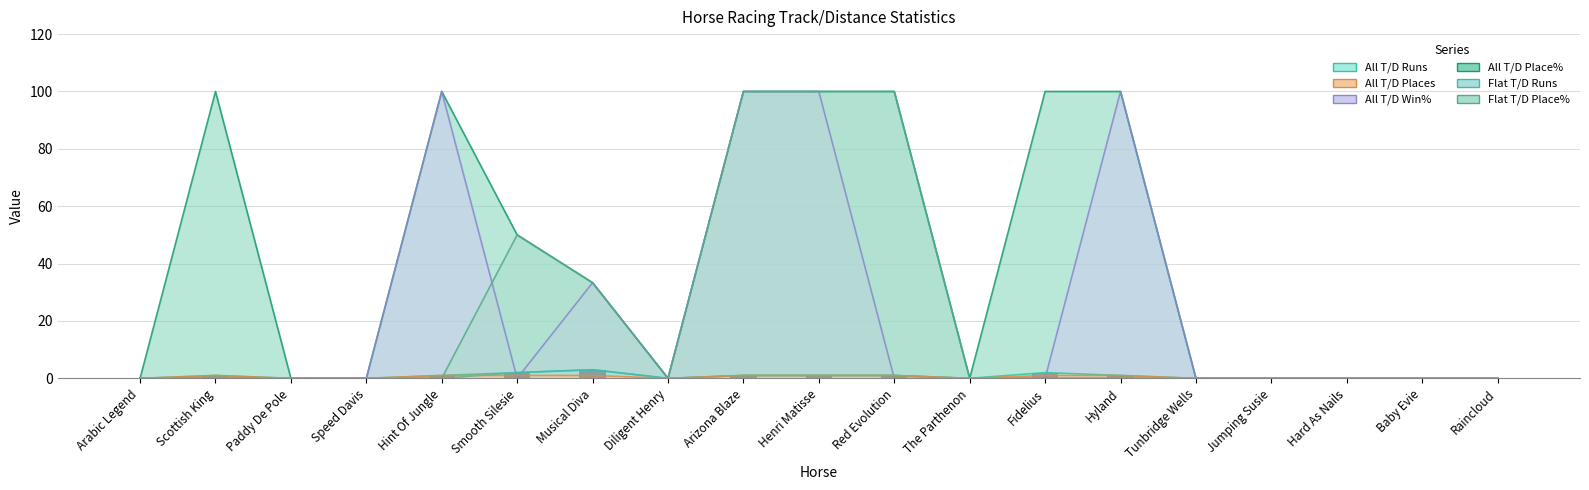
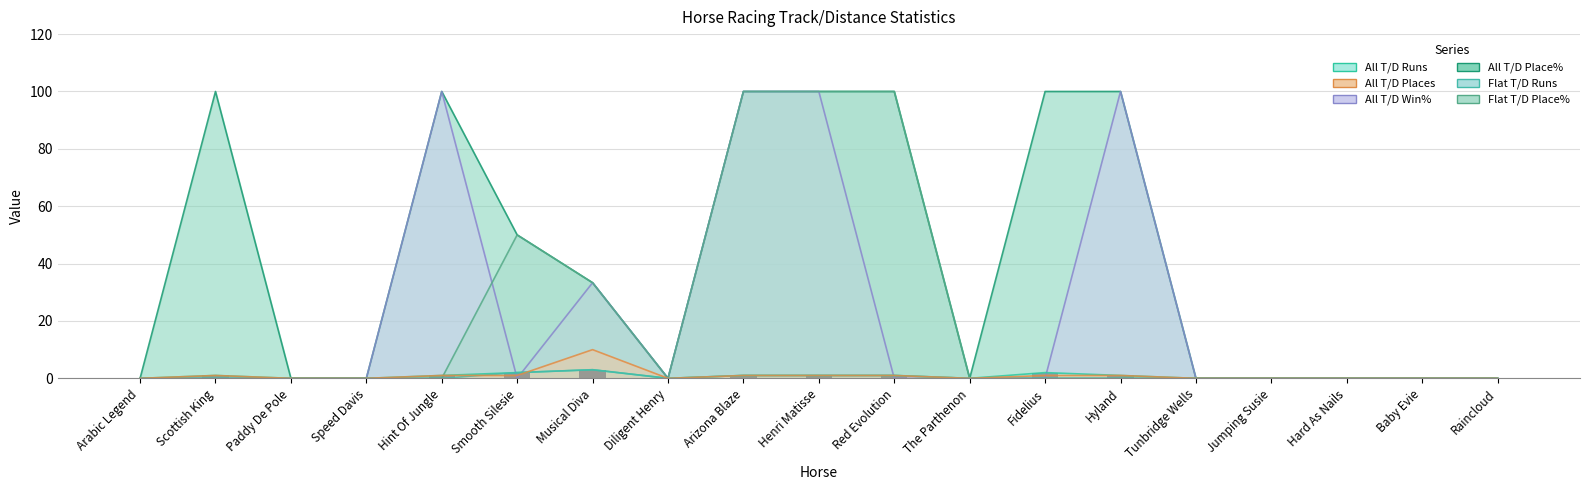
  {
    "All T/D Places": {
      "Smooth Silesie": 1,
-     "Musical Diva": 1,
+     "Musical Diva": 10,
      "Fidelius": 1
    }
  }
